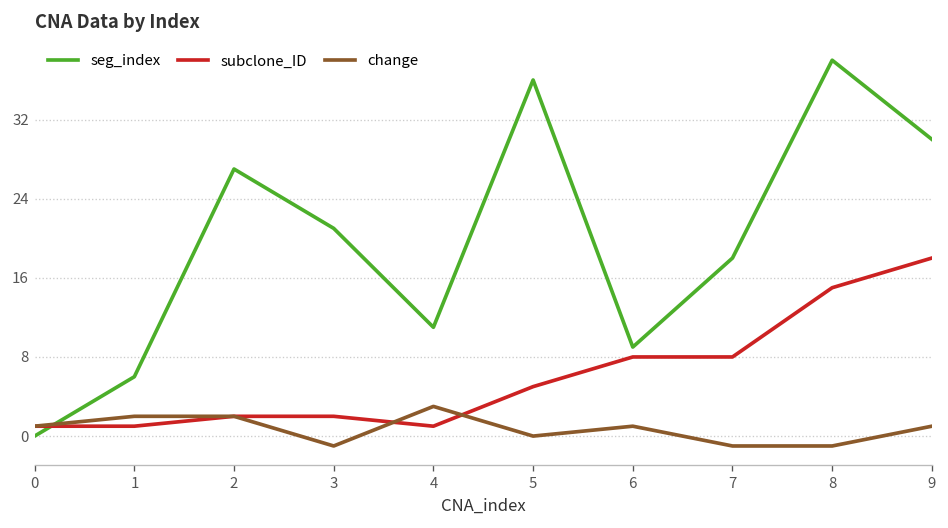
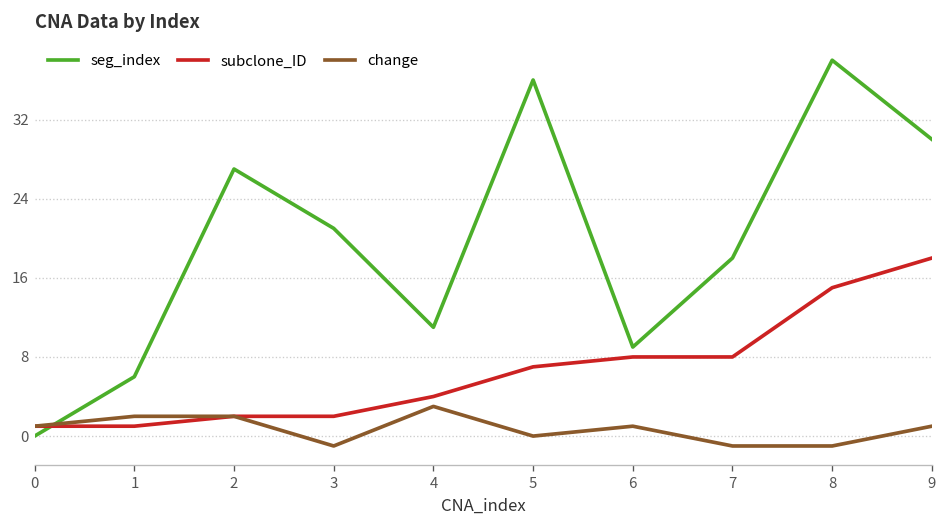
  {
    "seg_index": {
      "0": 0,
      "1": 6,
      "2": 27,
      "3": 21,
      "4": 11,
      "5": 36,
      "6": 9,
      "7": 18,
      "8": 38,
      "9": 30
    },
    "subclone_ID": {
      "1": 1,
      "3": 2,
-     "4": 1,
-     "5": 5,
+     "4": 4,
+     "5": 7,
      "6": 8,
      "7": 8,
      "8": 15,
      "9": 18
    },
    "change": {
      "1": 2,
      "3": -1,
      "4": 3,
      "5": 0,
      "6": 1,
      "7": -1,
      "8": -1,
      "9": 1
    }
  }
